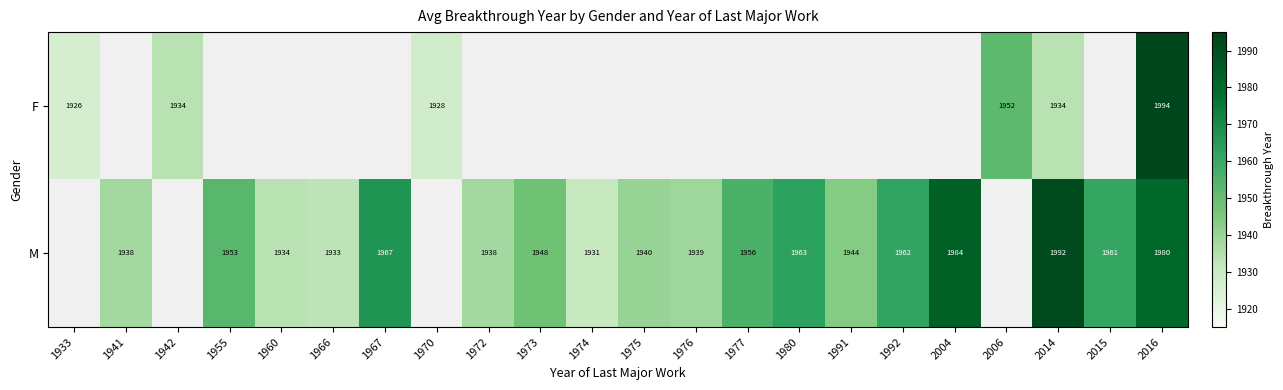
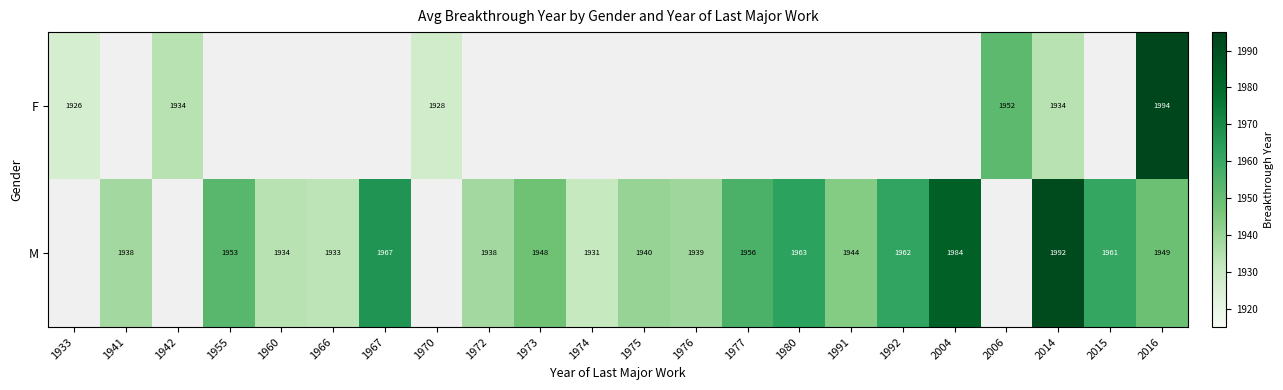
  {
    "F": {
      "1933": 1926,
      "1942": 1934,
      "1970": 1928,
      "2006": 1952,
      "2014": 1934,
      "2016": 1994
    },
    "M": {
      "1941": 1938,
      "1955": 1953,
      "1960": 1934,
      "1966": 1933,
      "1967": 1967,
      "1972": 1938,
      "1973": 1948,
      "1974": 1931,
      "1975": 1940,
      "1976": 1939,
      "1977": 1956,
      "1980": 1963,
      "1991": 1944,
      "1992": 1962,
      "2004": 1984,
      "2014": 1992,
      "2015": 1961,
-     "2016": 1980
+     "2016": 1949
    }
  }
